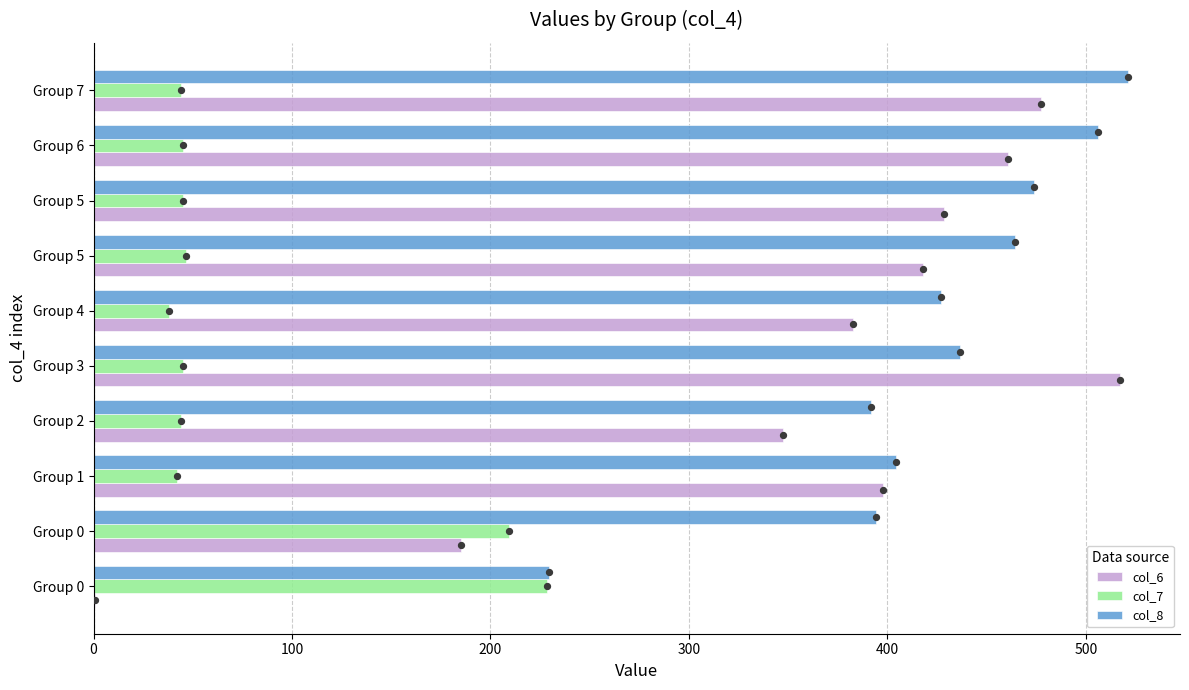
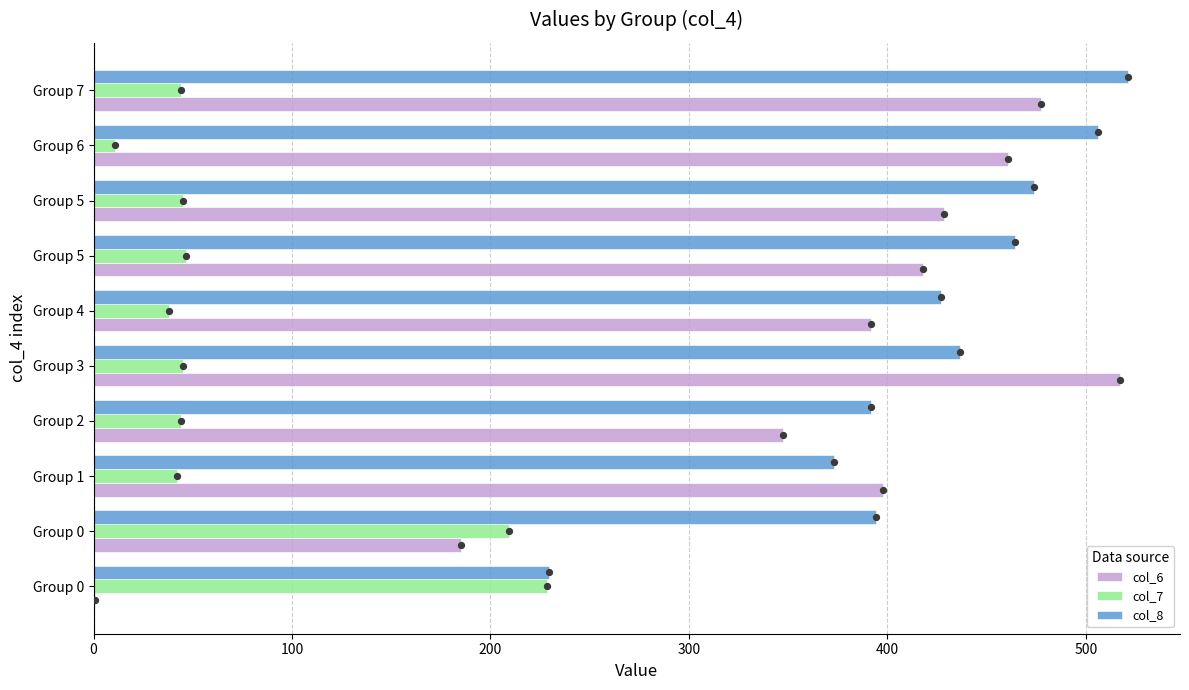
  {
    "col_6": {
      "Group 7": 477,
      "Group 6": 461,
-     "Group 4": 383,
+     "Group 4": 392,
      "Group 3": 517,
      "Group 2": 348,
      "Group 1": 398
    },
    "col_7": {
      "Group 7": 44,
-     "Group 6": 45,
+     "Group 6": 11,
      "Group 4": 38,
      "Group 3": 45,
      "Group 2": 44,
      "Group 1": 42
    },
    "col_8": {
      "Group 7": 521,
      "Group 6": 506,
      "Group 4": 427,
      "Group 3": 437,
      "Group 2": 392,
-     "Group 1": 405
+     "Group 1": 373
    }
  }
